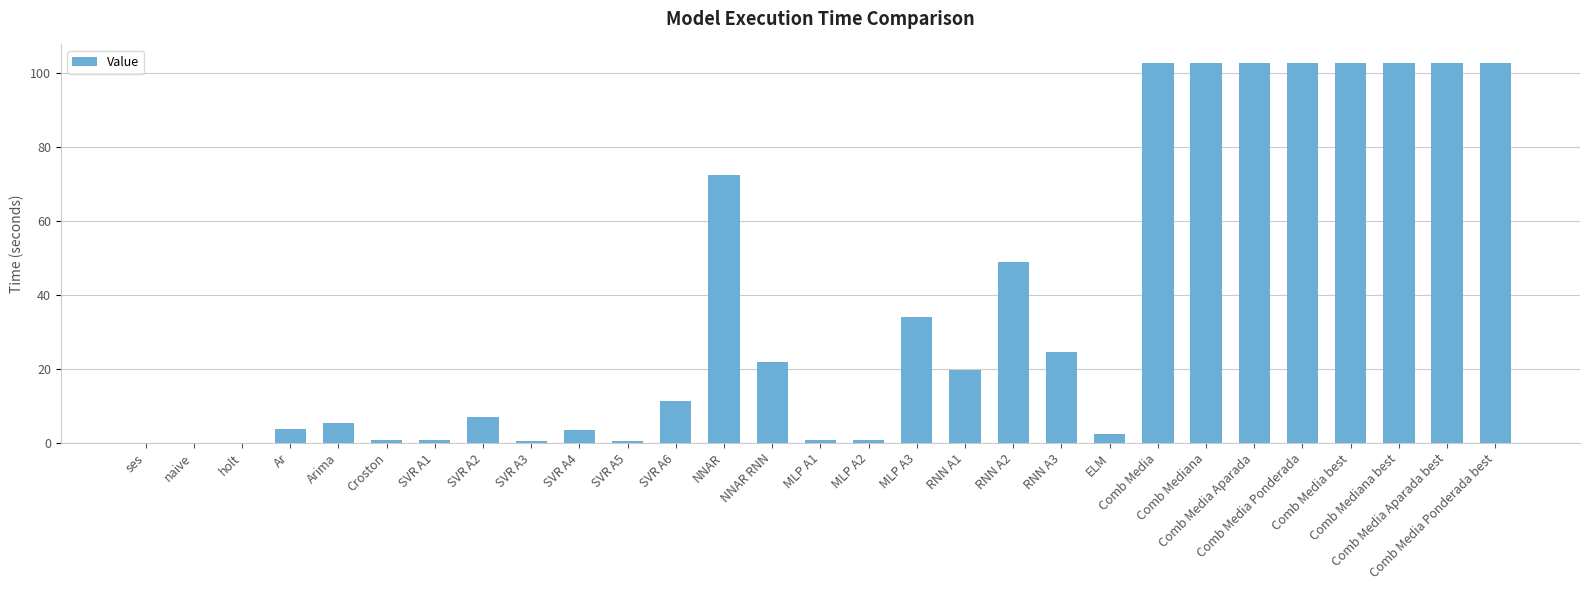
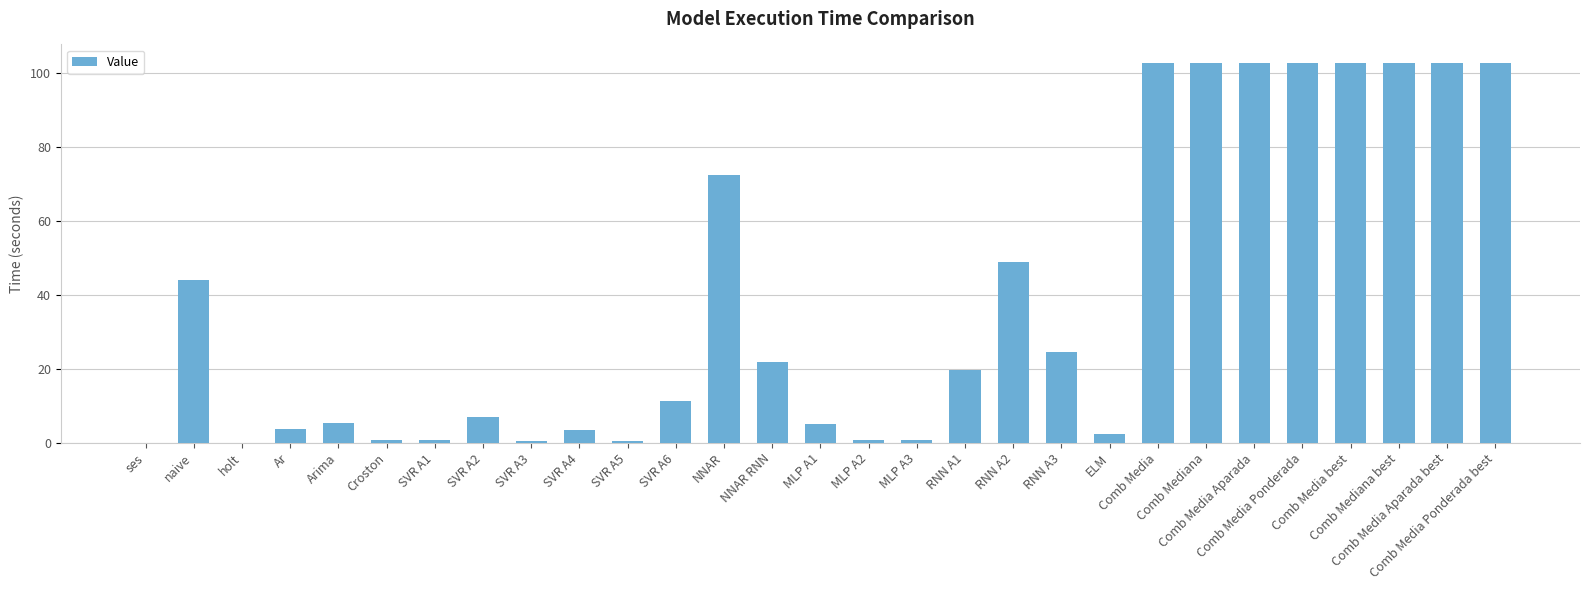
  {
-   "naive": 0,
+   "naive": 44,
    "Ar": 4,
    "Arima": 5,
    "SVR A1": 1,
    "SVR A2": 7,
    "SVR A4": 3,
    "SVR A6": 11,
    "NNAR": 72,
    "NNAR RNN": 22,
-   "MLP A1": 1,
+   "MLP A1": 5,
    "MLP A2": 1,
-   "MLP A3": 34,
+   "MLP A3": 1,
    "RNN A1": 20,
    "RNN A2": 49,
    "RNN A3": 24,
    "ELM": 2,
    "Comb Media": 103,
    "Comb Mediana": 103,
    "Comb Media Aparada": 103,
    "Comb Media Ponderada": 103,
    "Comb Media best": 103,
    "Comb Mediana best": 103,
    "Comb Media Aparada best": 103,
    "Comb Media Ponderada best": 103
  }
